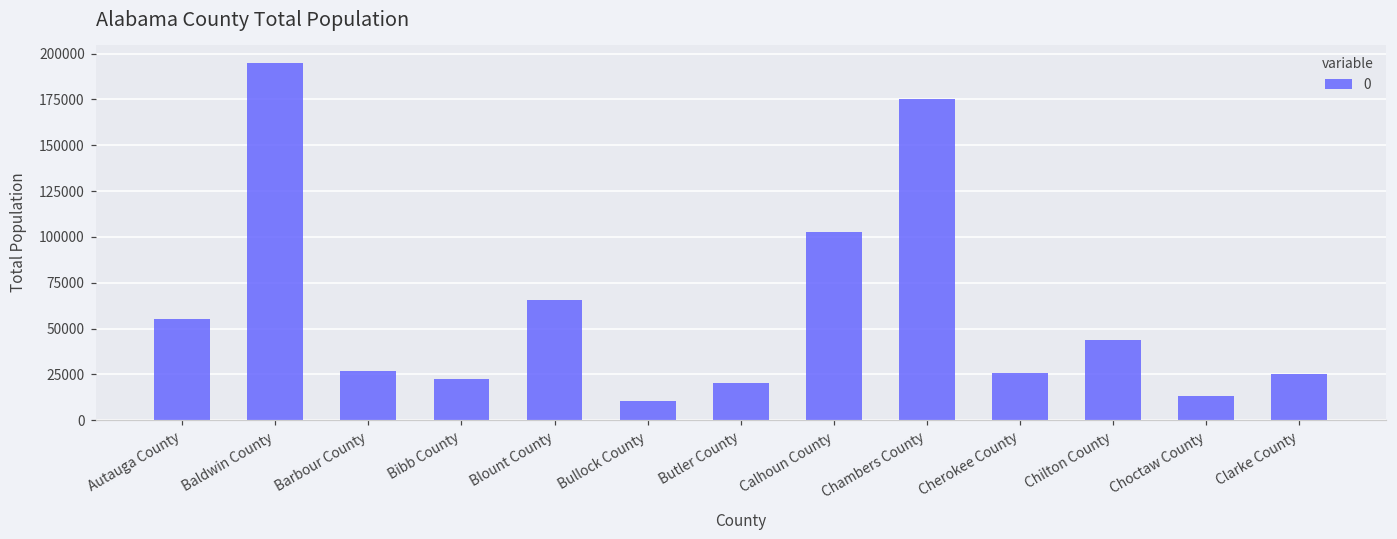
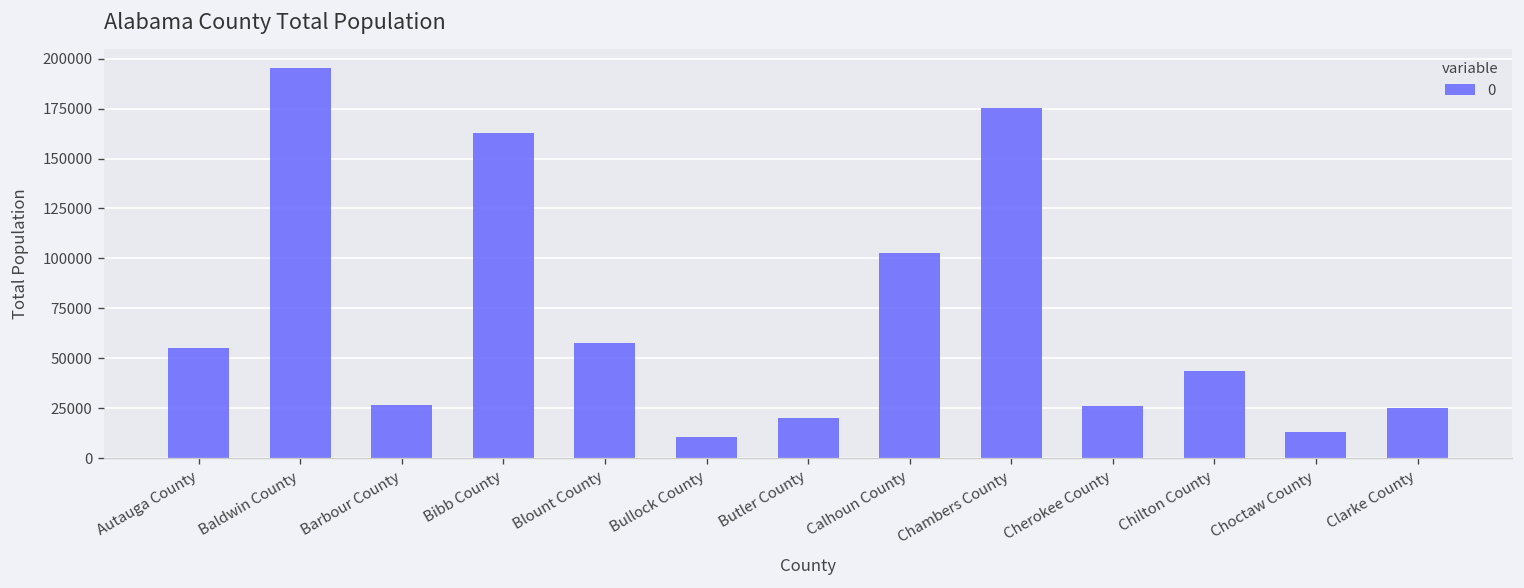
  {
    "Autauga County": 55000,
    "Baldwin County": 195000,
    "Barbour County": 27000,
-   "Bibb County": 23000,
-   "Blount County": 66000,
+   "Bibb County": 163000,
+   "Blount County": 58000,
    "Bullock County": 11000,
    "Butler County": 20000,
    "Calhoun County": 103000,
    "Chambers County": 175000,
    "Cherokee County": 26000,
    "Chilton County": 44000,
    "Choctaw County": 13000,
    "Clarke County": 25000
  }
